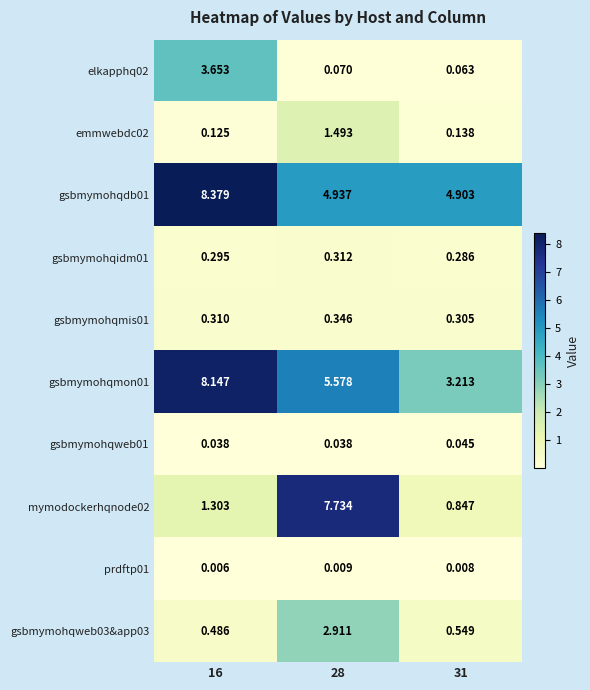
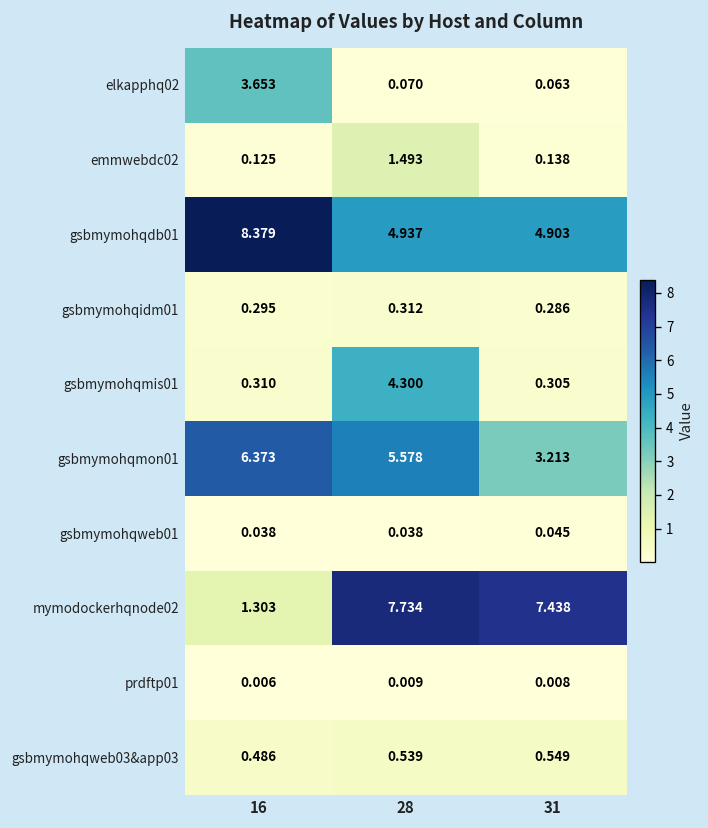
  {
    "elkapphq02": {
      "16": 3.653,
      "28": 0.070,
      "31": 0.063
    },
    "emmwebdc02": {
      "16": 0.125,
      "28": 1.493,
      "31": 0.138
    },
    "gsbmymohqdb01": {
      "16": 8.379,
      "28": 4.937,
      "31": 4.903
    },
    "gsbmymohqidm01": {
      "16": 0.295,
      "28": 0.312,
      "31": 0.286
    },
    "gsbmymohqmis01": {
      "16": 0.310,
-     "28": 0.346,
+     "28": 4.300,
      "31": 0.305
    },
    "gsbmymohqmon01": {
-     "16": 8.147,
+     "16": 6.373,
      "28": 5.578,
      "31": 3.213
    },
    "gsbmymohqweb01": {
      "16": 0.038,
      "28": 0.038,
      "31": 0.045
    },
    "mymodockerhqnode02": {
      "16": 1.303,
      "28": 7.734,
-     "31": 0.847
+     "31": 7.438
    },
    "prdftp01": {
      "16": 0.006,
      "28": 0.009,
      "31": 0.008
    },
    "gsbmymohqweb03&app03": {
      "16": 0.486,
-     "28": 2.911,
+     "28": 0.539,
      "31": 0.549
    }
  }
